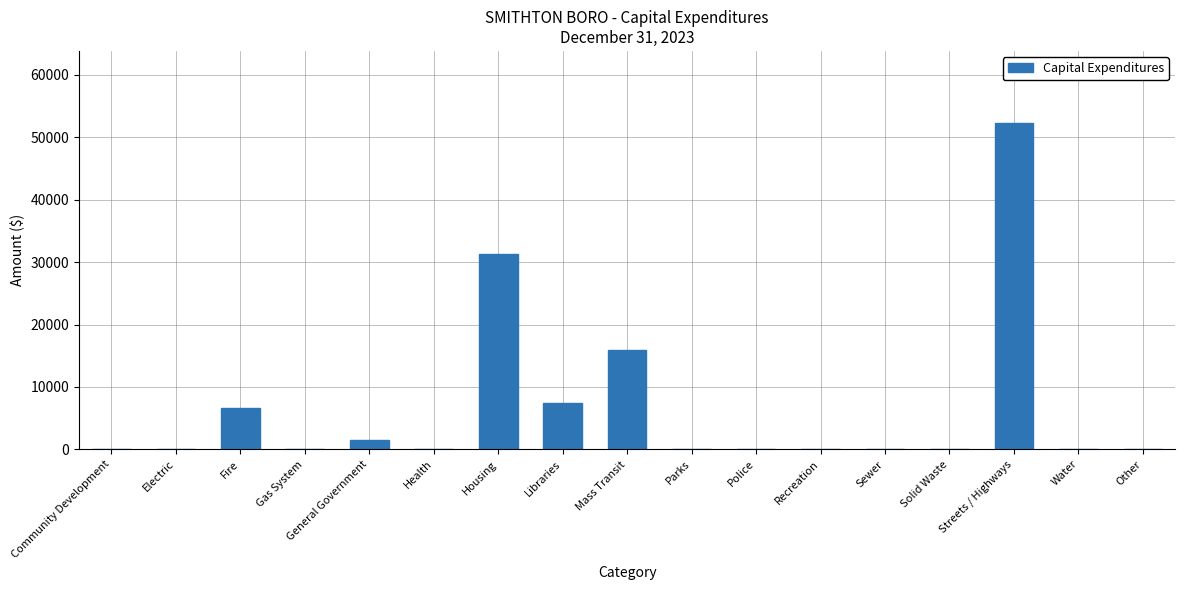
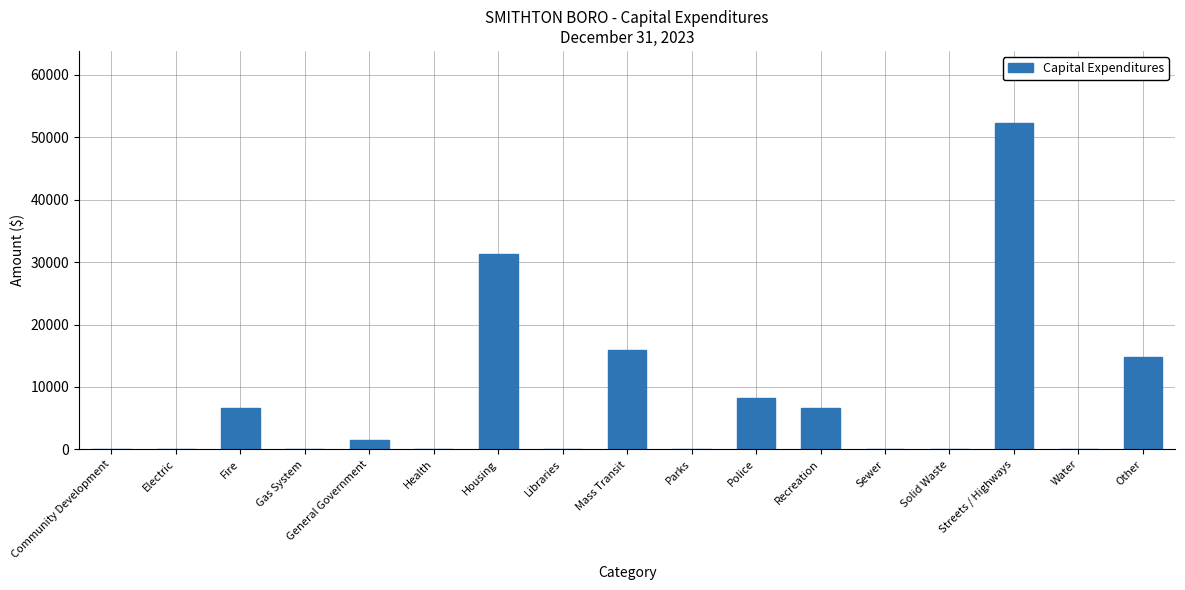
  {
    "Community Development": 0,
    "Electric": 0,
    "Fire": 7000,
    "Gas System": 0,
    "General Government": 2000,
    "Health": 0,
    "Housing": 31000,
-   "Libraries": 7000,
+   "Libraries": 0,
    "Mass Transit": 16000,
    "Parks": 0,
-   "Police": 0,
-   "Recreation": 0,
+   "Police": 8000,
+   "Recreation": 7000,
    "Sewer": 0,
    "Solid Waste": 0,
    "Streets / Highways": 52000,
    "Water": 0,
-   "Other": 0
+   "Other": 15000
  }
